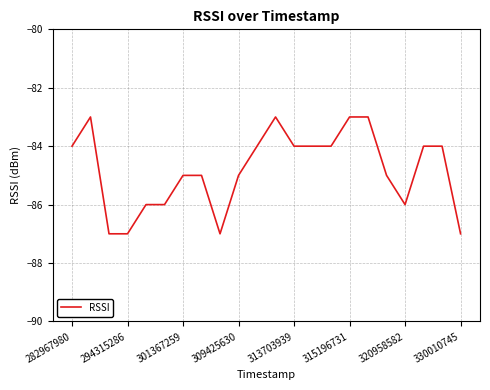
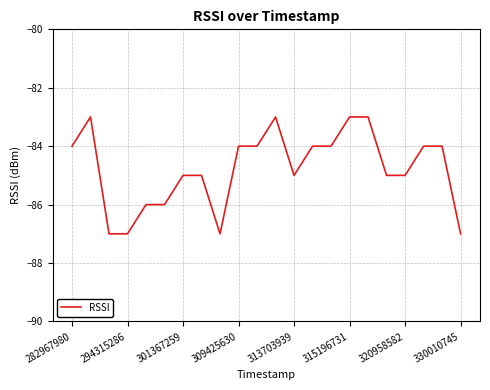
  {
    "282967980": -84,
    "294315286": -87,
    "301367259": -85,
-   "309425630": -85,
-   "313703939": -84,
+   "309425630": -84,
+   "313703939": -85,
    "315196731": -83,
-   "320958582": -86,
+   "320958582": -85,
    "330010745": -87
  }
